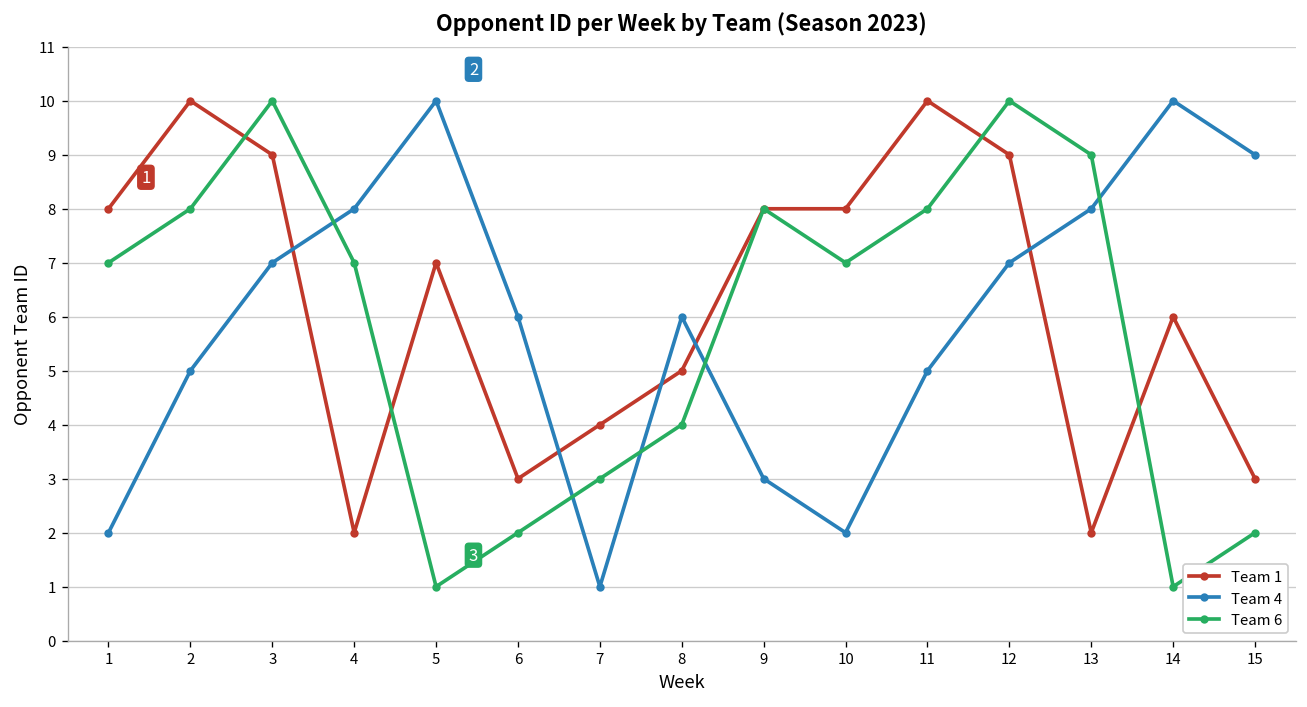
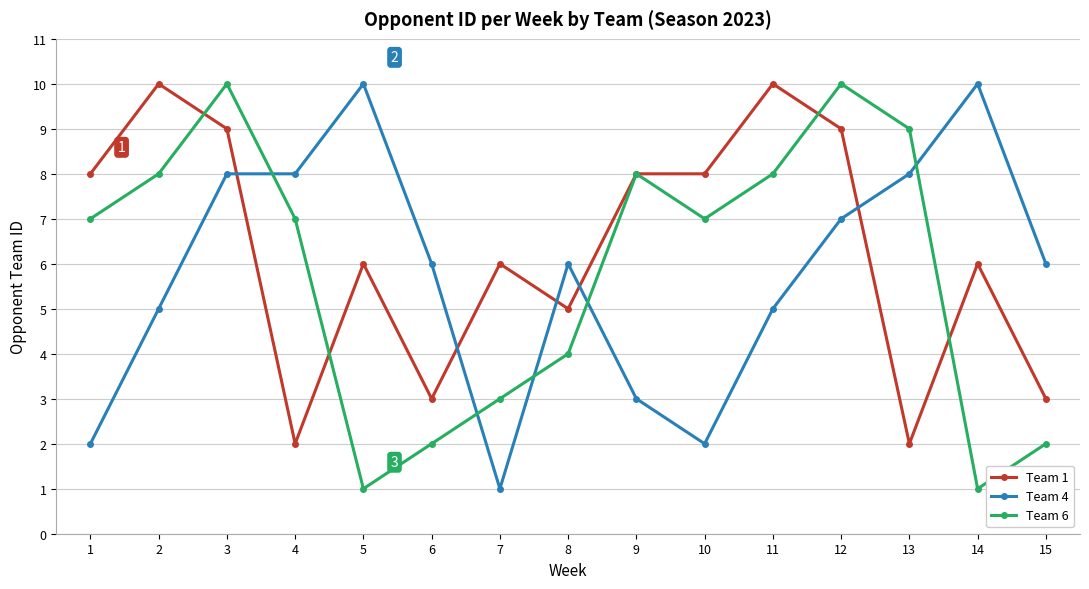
  {
    "Team 1": {
      "1": 8,
      "2": 10,
      "3": 9,
      "4": 2,
-     "5": 7,
+     "5": 6,
      "6": 3,
-     "7": 4,
+     "7": 6,
      "8": 5,
      "10": 8,
      "11": 10,
      "12": 9,
      "13": 2,
      "14": 6,
      "15": 3
    },
    "Team 4": {
      "1": 2,
      "2": 5,
-     "3": 7,
+     "3": 8,
      "4": 8,
      "5": 10,
      "6": 6,
      "7": 1,
      "8": 6,
      "9": 3,
      "10": 2,
      "11": 5,
      "12": 7,
      "13": 8,
      "14": 10,
-     "15": 9
+     "15": 6
    },
    "Team 6": {
      "1": 7,
      "2": 8,
      "3": 10,
      "4": 7,
      "5": 1,
      "6": 2,
      "7": 3,
      "8": 4,
      "10": 7,
      "11": 8,
      "12": 10,
      "13": 9,
      "14": 1,
      "15": 2
    }
  }
